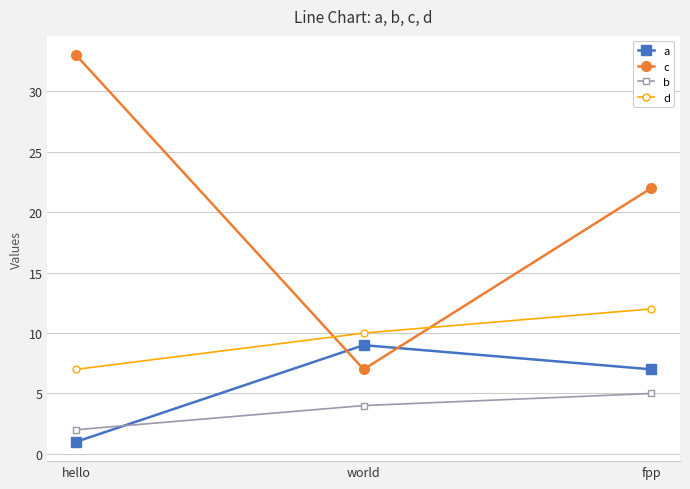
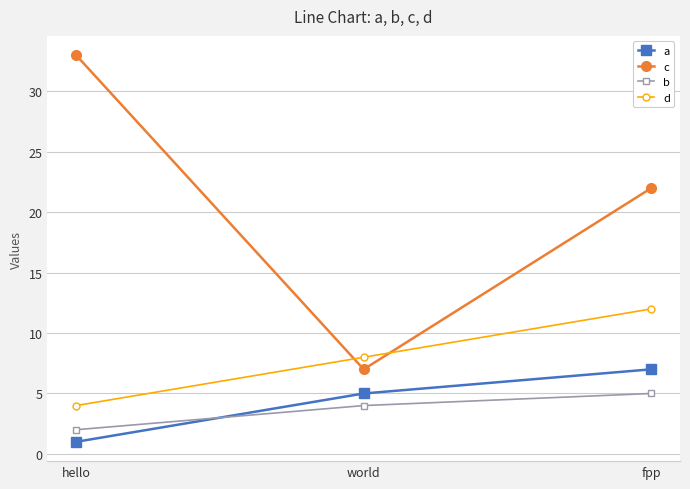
  {
    "a": {
      "hello": 1,
-     "world": 9,
+     "world": 5,
      "fpp": 7
    },
    "c": {
      "hello": 33,
      "world": 7,
      "fpp": 22
    },
    "b": {
      "hello": 2,
      "world": 4,
      "fpp": 5
    },
    "d": {
-     "hello": 7,
-     "world": 10,
+     "hello": 4,
+     "world": 8,
      "fpp": 12
    }
  }
